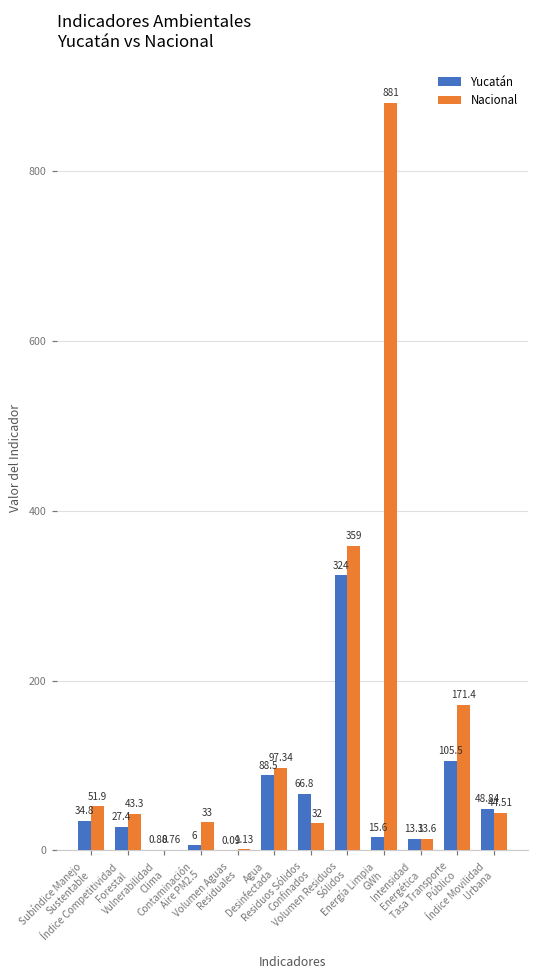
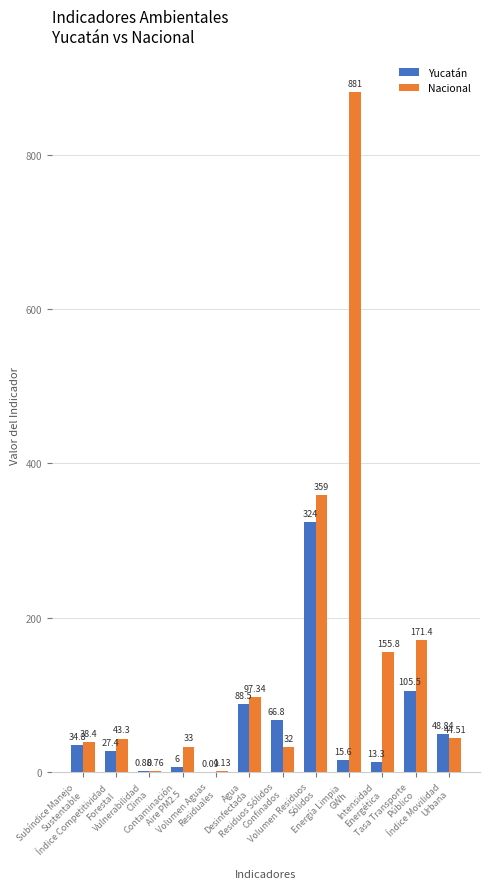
  {
    "Yucatán": {
      "Subíndice Manejo Sustentable": 34.8,
      "Índice Competitividad Forestal": 27.4,
      "Contaminación Aire PM2.5": 6,
      "Agua Desinfectada": 88.5,
      "Residuos Sólidos Confinados": 66.8,
      "Volumen Residuos Sólidos": 324,
      "Energía Limpia GWh": 15.6,
      "Tasa Transporte Público": 105.5
    },
    "Nacional": {
-     "Subíndice Manejo Sustentable": 51.9,
+     "Subíndice Manejo Sustentable": 38.4,
      "Índice Competitividad Forestal": 43.3,
      "Contaminación Aire PM2.5": 33,
      "Agua Desinfectada": 97.34,
      "Residuos Sólidos Confinados": 32,
      "Volumen Residuos Sólidos": 359,
      "Energía Limpia GWh": 881,
-     "Intensidad Energética": 13.6,
+     "Intensidad Energética": 155.8,
      "Tasa Transporte Público": 171.4
    }
  }
